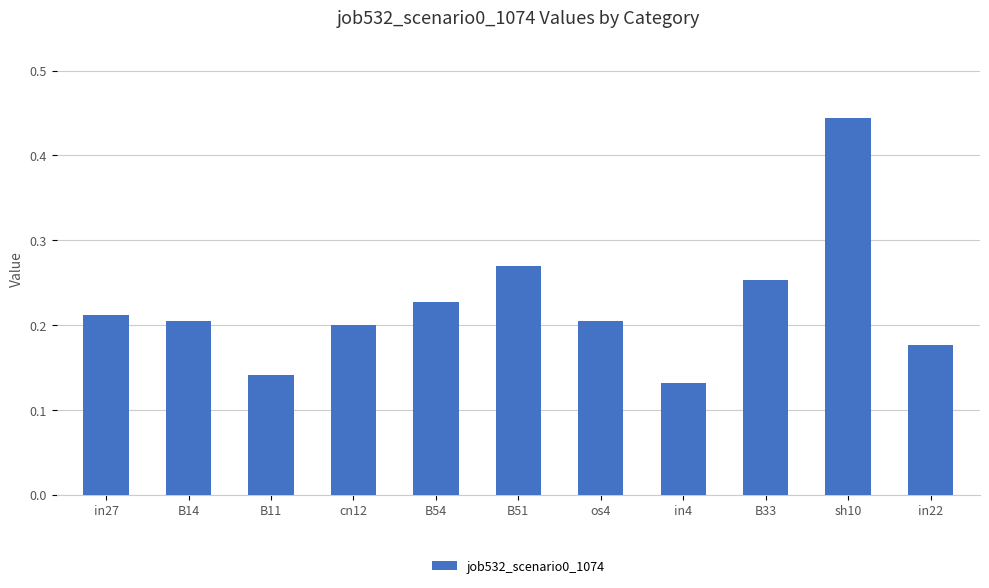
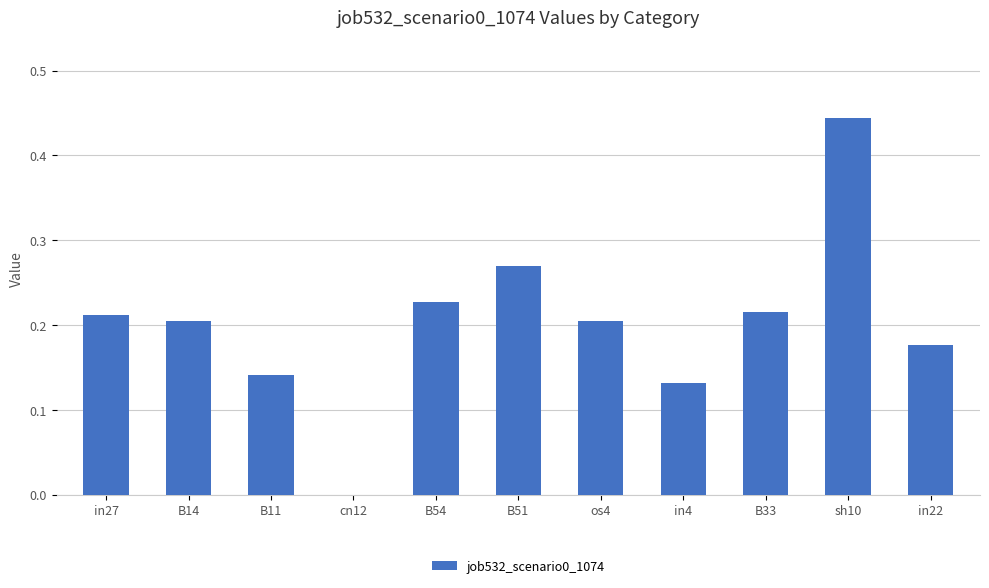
  {
    "in27": 0.21,
    "B14": 0.20,
    "B11": 0.14,
-   "cn12": 0.2,
+   "cn12": 0.0,
    "B54": 0.23,
    "B51": 0.27,
    "os4": 0.20,
    "in4": 0.13,
-   "B33": 0.25,
+   "B33": 0.22,
    "sh10": 0.44,
    "in22": 0.18
  }
